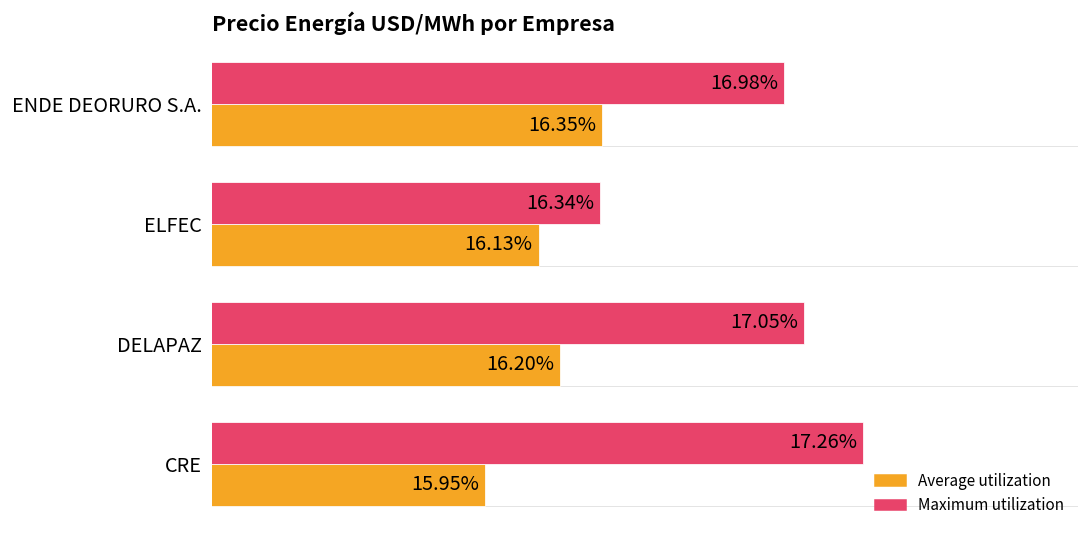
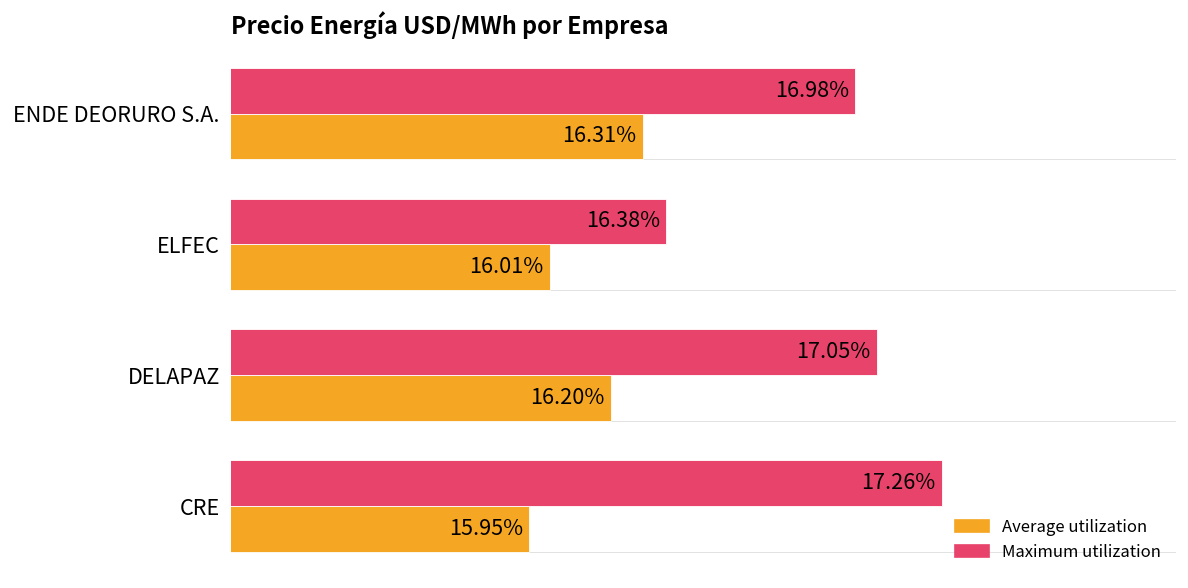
  {
    "Average utilization": {
-     "ENDE DEORURO S.A.": "16.35%",
-     "ELFEC": "16.13%",
+     "ENDE DEORURO S.A.": "16.31%",
+     "ELFEC": "16.01%",
      "DELAPAZ": "16.20%",
      "CRE": "15.95%"
    },
    "Maximum utilization": {
      "ENDE DEORURO S.A.": "16.98%",
-     "ELFEC": "16.34%",
+     "ELFEC": "16.38%",
      "DELAPAZ": "17.05%",
      "CRE": "17.26%"
    }
  }
